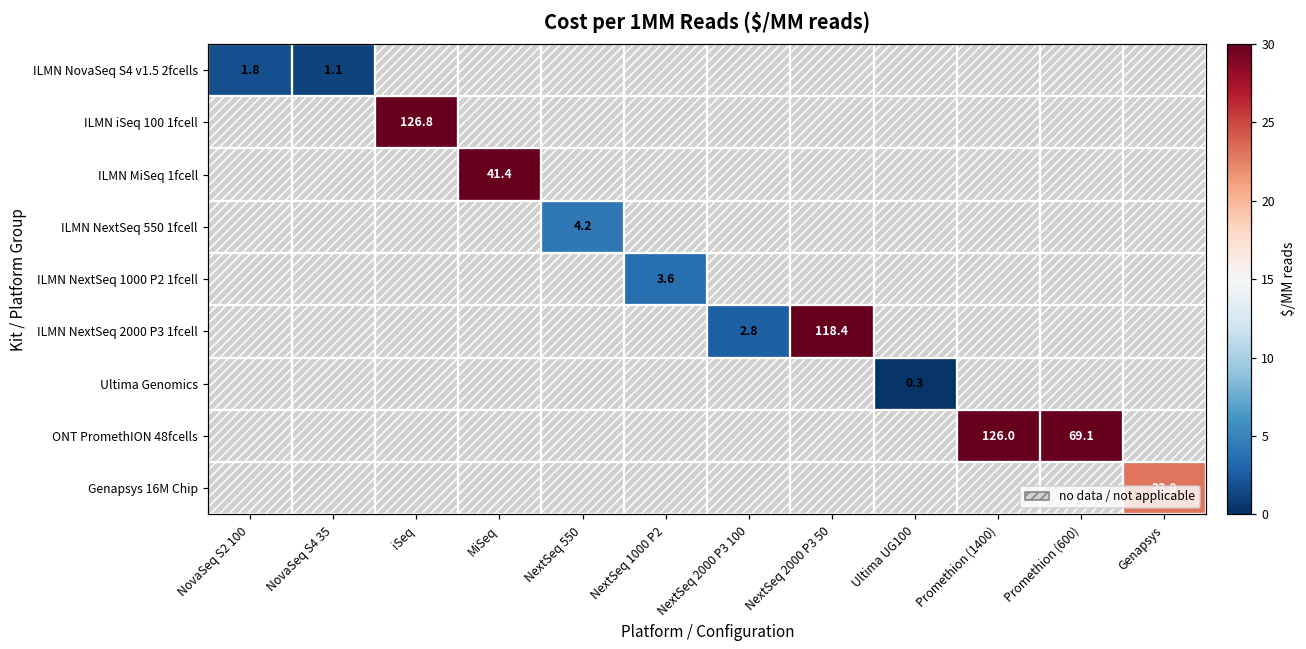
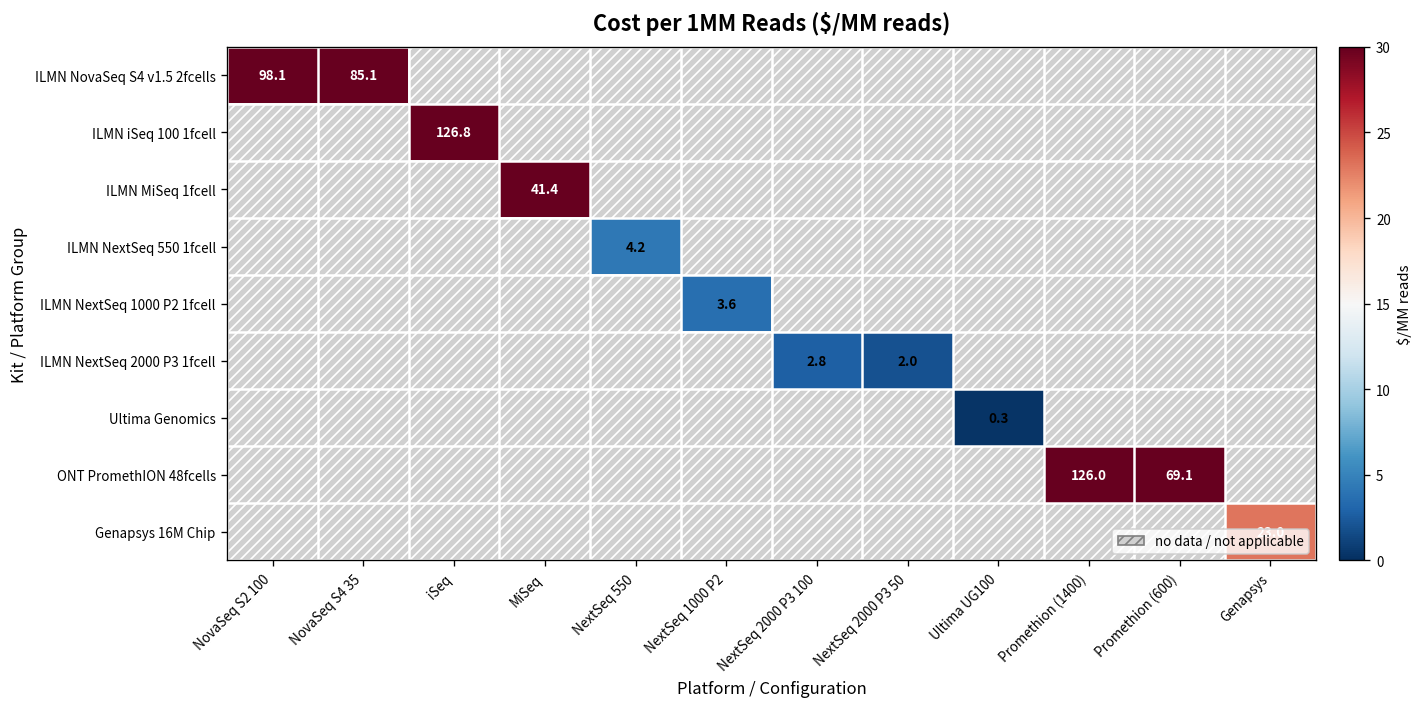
  {
    "ILMN NovaSeq S4 v1.5 2fcells": {
-     "NovaSeq S2 100": 1.8,
-     "NovaSeq S4 35": 1.1
+     "NovaSeq S2 100": 98.1,
+     "NovaSeq S4 35": 85.1
    },
    "ILMN iSeq 100 1fcell": {
      "iSeq": 126.8
    },
    "ILMN MiSeq 1fcell": {
      "MiSeq": 41.4
    },
    "ILMN NextSeq 550 1fcell": {
      "NextSeq 550": 4.2
    },
    "ILMN NextSeq 1000 P2 1fcell": {
      "NextSeq 1000 P2": 3.6
    },
    "ILMN NextSeq 2000 P3 1fcell": {
      "NextSeq 2000 P3 100": 2.8,
-     "NextSeq 2000 P3 50": 118.4
+     "NextSeq 2000 P3 50": 2.0
    },
    "Ultima Genomics": {
      "Ultima UG100": 0.3
    },
    "ONT PromethION 48fcells": {
      "Promethion (1400)": 126.0,
      "Promethion (600)": 69.1
    }
  }
